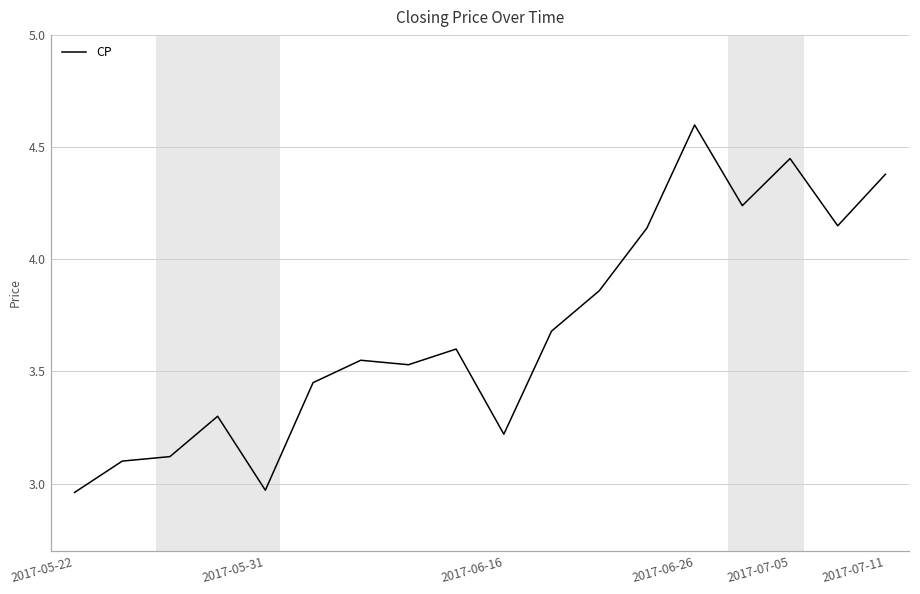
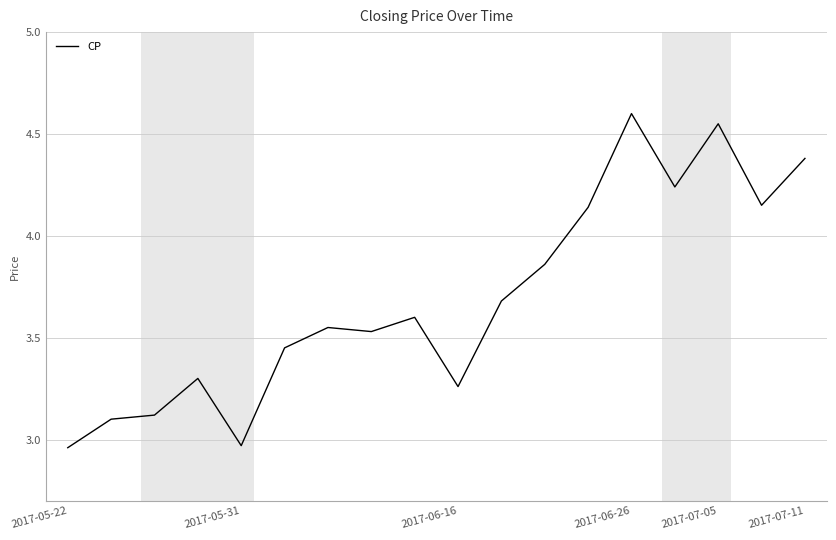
  {
    "2017-05-22": 2.96,
    "2017-05-31": 2.97,
-   "2017-06-16": 3.22,
+   "2017-06-16": 3.26,
    "2017-06-26": 4.60,
-   "2017-07-05": 4.45,
+   "2017-07-05": 4.55,
    "2017-07-11": 4.38
  }
